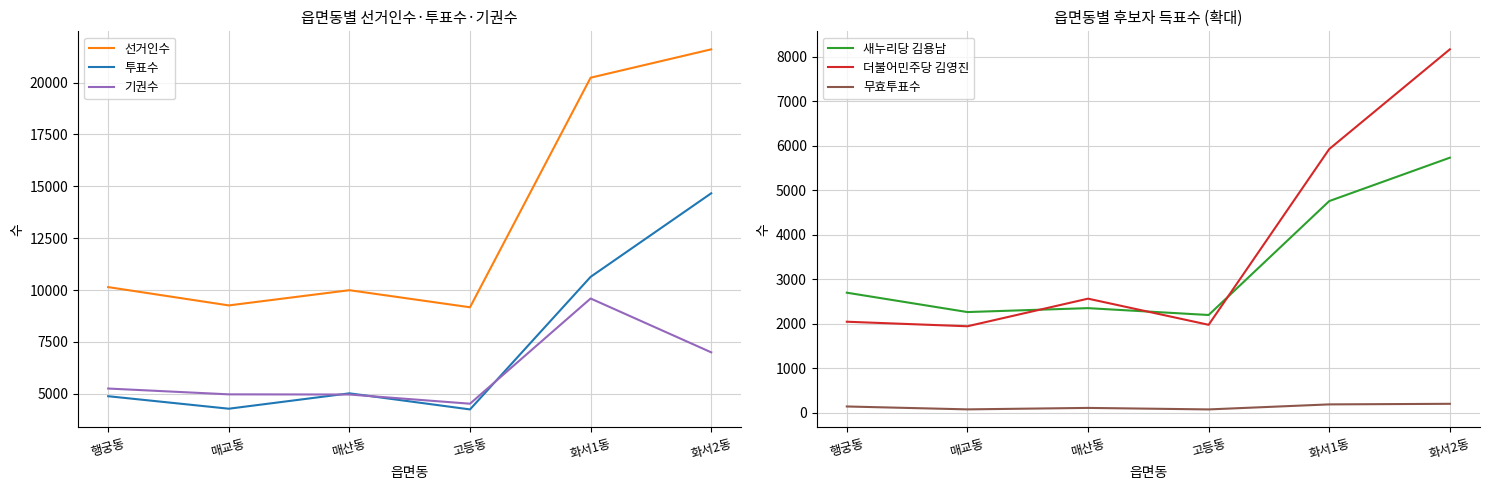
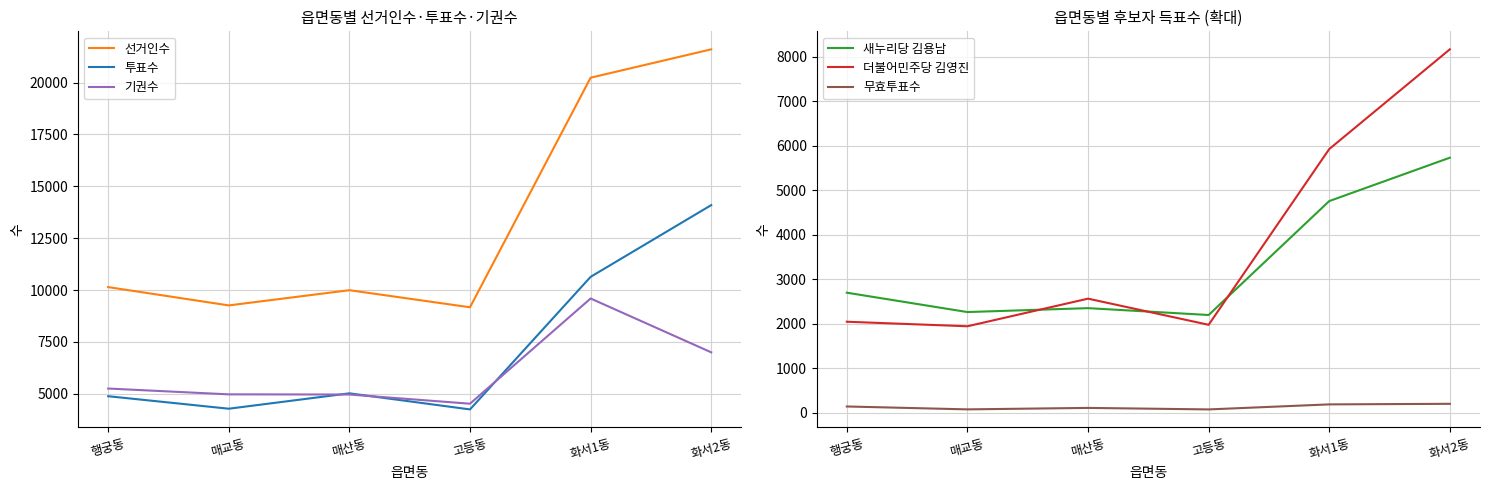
  {
    "읍면동별 선거인수·투표수·기권수": {
      "선거인수": {
        "행궁동": 10100,
        "매교동": 9300,
        "매산동": 10000,
        "고등동": 9200,
        "화서1동": 20200,
        "화서2동": 21600
      },
      "투표수": {
        "행궁동": 4900,
        "매교동": 4300,
        "고등동": 4300,
        "화서1동": 10600,
-       "화서2동": 14700
+       "화서2동": 14100
      },
      "기권수": {
        "행궁동": 5300,
        "매교동": 5000,
        "고등동": 4500,
        "화서1동": 9600,
        "화서2동": 7000
      }
    },
    "읍면동별 후보자 득표수 (확대)": {
      "새누리당 김용남": {
        "행궁동": 2700,
        "매교동": 2300,
        "매산동": 2400,
        "고등동": 2200,
        "화서1동": 4800,
        "화서2동": 5700
      },
      "더불어민주당 김영진": {
        "행궁동": 2000,
        "매교동": 1900,
        "매산동": 2600,
        "고등동": 2000,
        "화서1동": 5900,
        "화서2동": 8200
      },
      "무효투표수": {
        "행궁동": 100,
        "매교동": 100,
        "매산동": 100,
        "고등동": 100,
        "화서1동": 200,
        "화서2동": 200
      }
    }
  }
